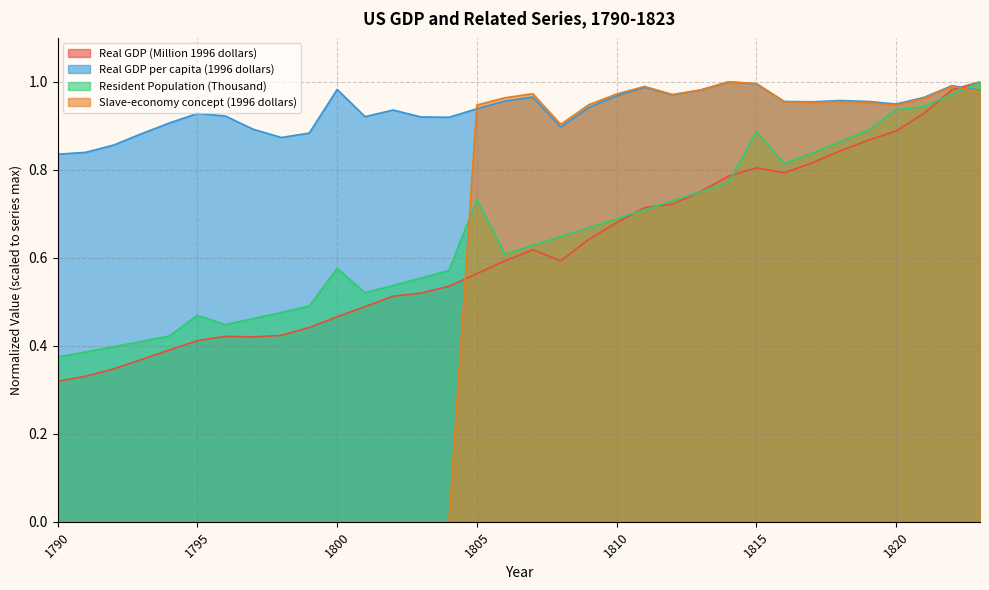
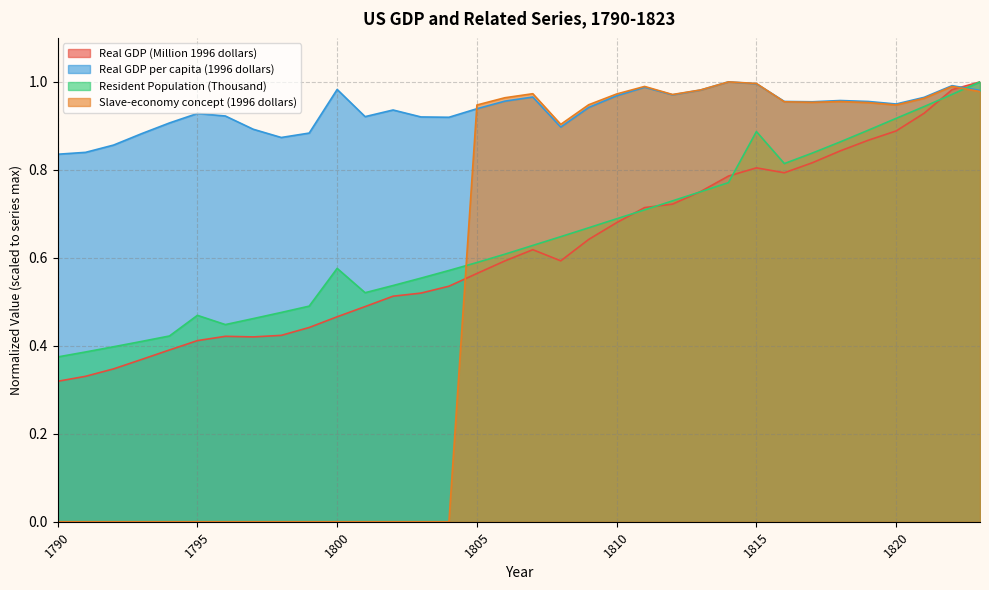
  {
    "Real GDP per capita (1996 dollars)": {
      "1790": 0.84,
      "1795": 0.93,
      "1800": 0.98,
      "1805": 0.94
    },
    "Resident Population (Thousand)": {
      "1790": 0.37,
      "1795": 0.47,
      "1800": 0.58,
-     "1805": 0.73,
+     "1805": 0.59,
      "1810": 0.69,
      "1815": 0.89,
-     "1820": 0.94
+     "1820": 0.92
    }
  }
